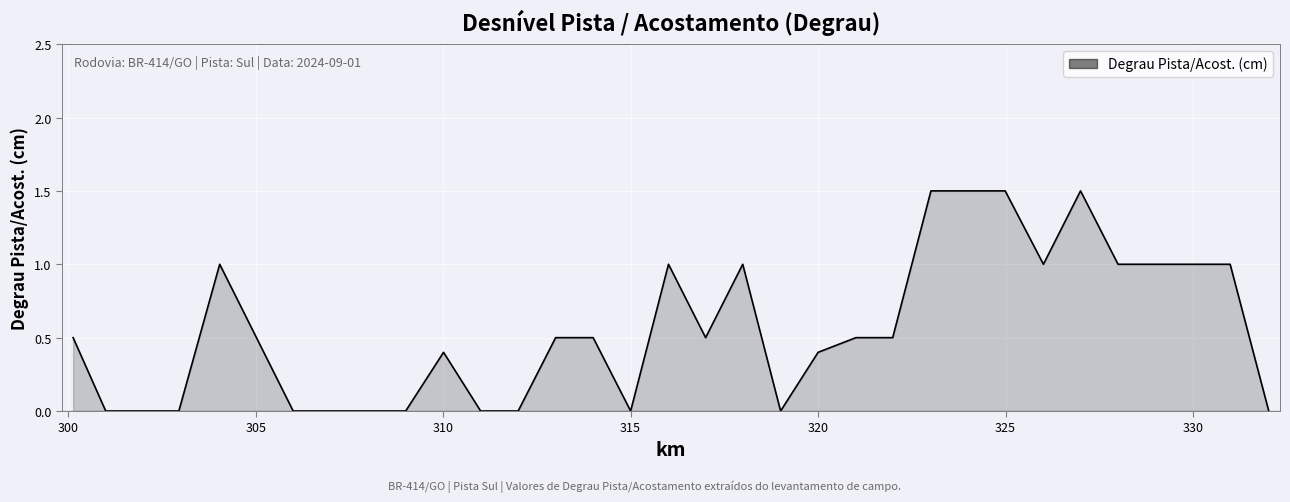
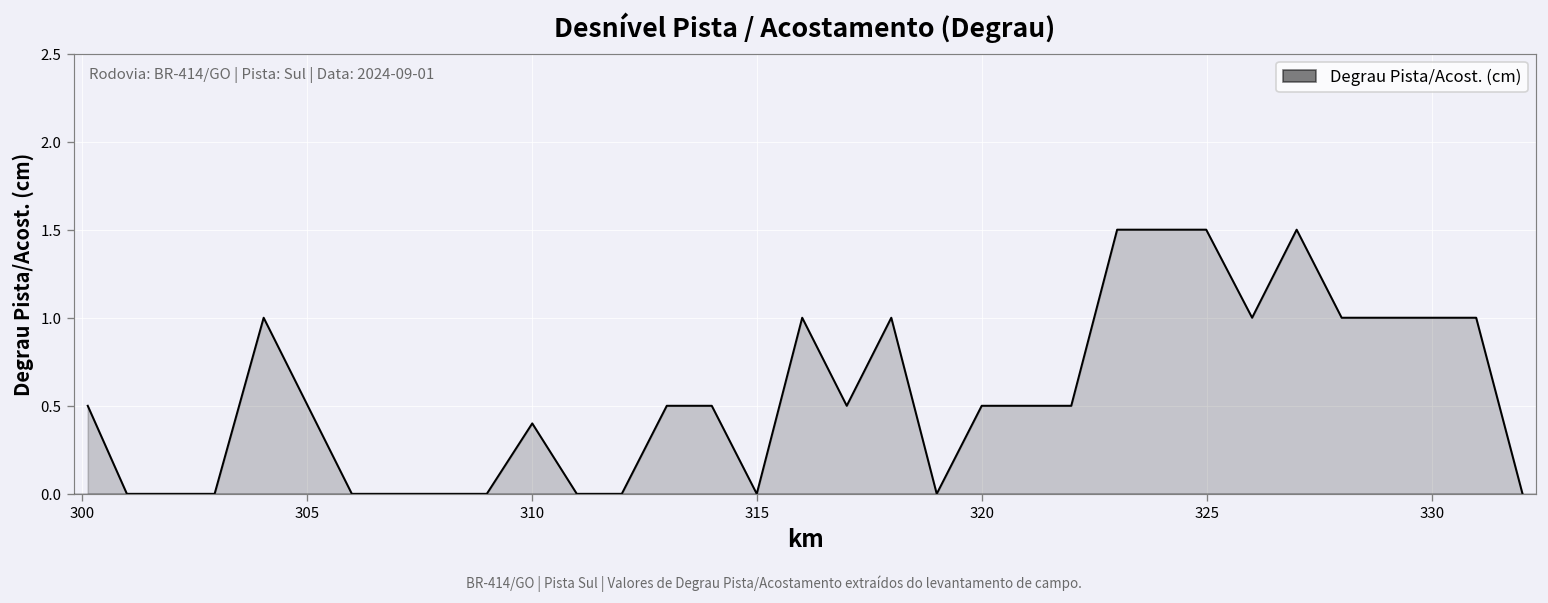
  {
    "310": 0.4,
    "315": 0.0,
-   "320": 0.4,
+   "320": 0.5,
    "325": 1.5,
    "330": 1.0
  }
